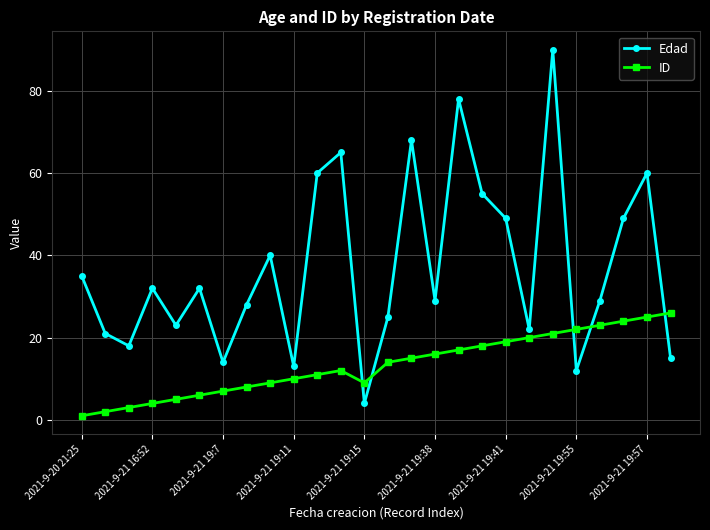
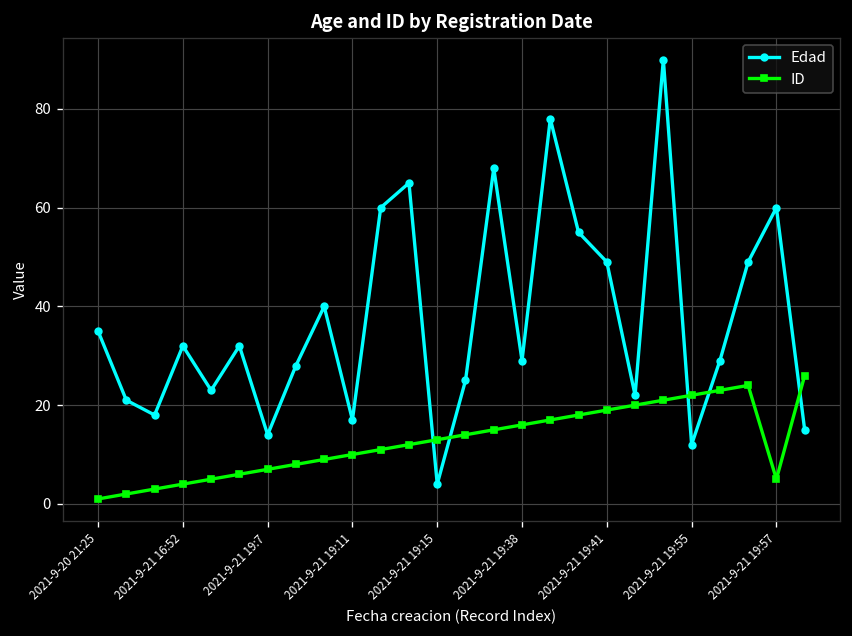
  {
    "Edad": {
      "2021-9-20 21:25": 35,
      "2021-9-21 16:52": 32,
      "2021-9-21 19:7": 14,
-     "2021-9-21 19:11": 13,
+     "2021-9-21 19:11": 17,
      "2021-9-21 19:15": 4,
      "2021-9-21 19:38": 29,
      "2021-9-21 19:41": 49,
      "2021-9-21 19:55": 12,
      "2021-9-21 19:57": 60
    },
    "ID": {
      "2021-9-20 21:25": 1,
      "2021-9-21 16:52": 4,
      "2021-9-21 19:7": 7,
      "2021-9-21 19:11": 10,
-     "2021-9-21 19:15": 9,
+     "2021-9-21 19:15": 13,
      "2021-9-21 19:38": 16,
      "2021-9-21 19:41": 19,
      "2021-9-21 19:55": 22,
-     "2021-9-21 19:57": 25
+     "2021-9-21 19:57": 5
    }
  }
